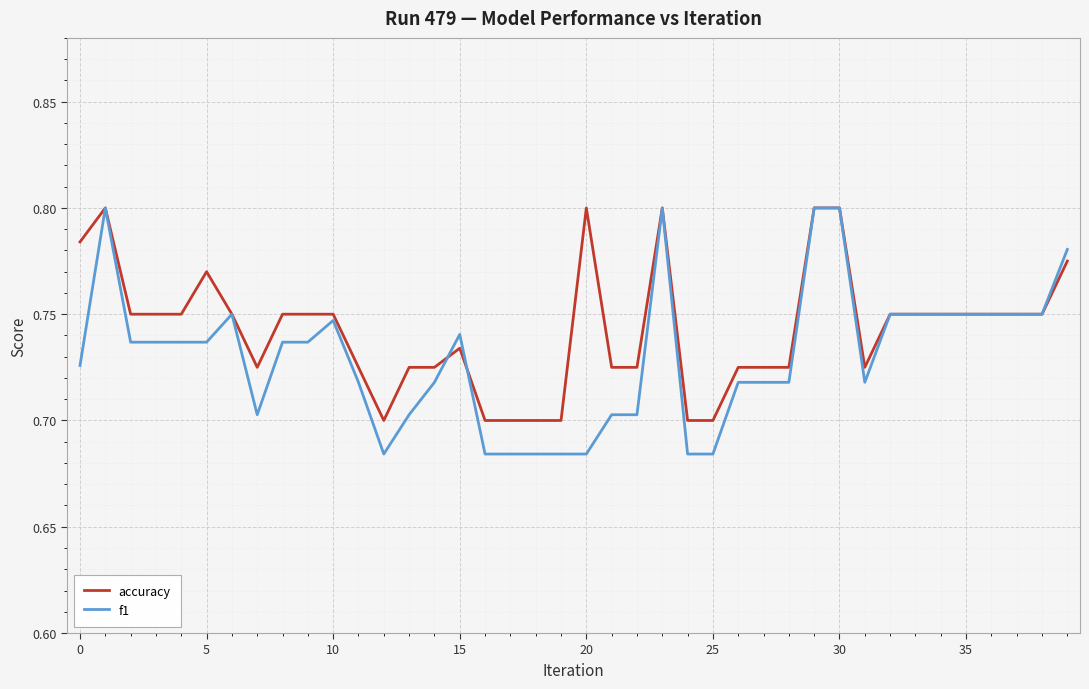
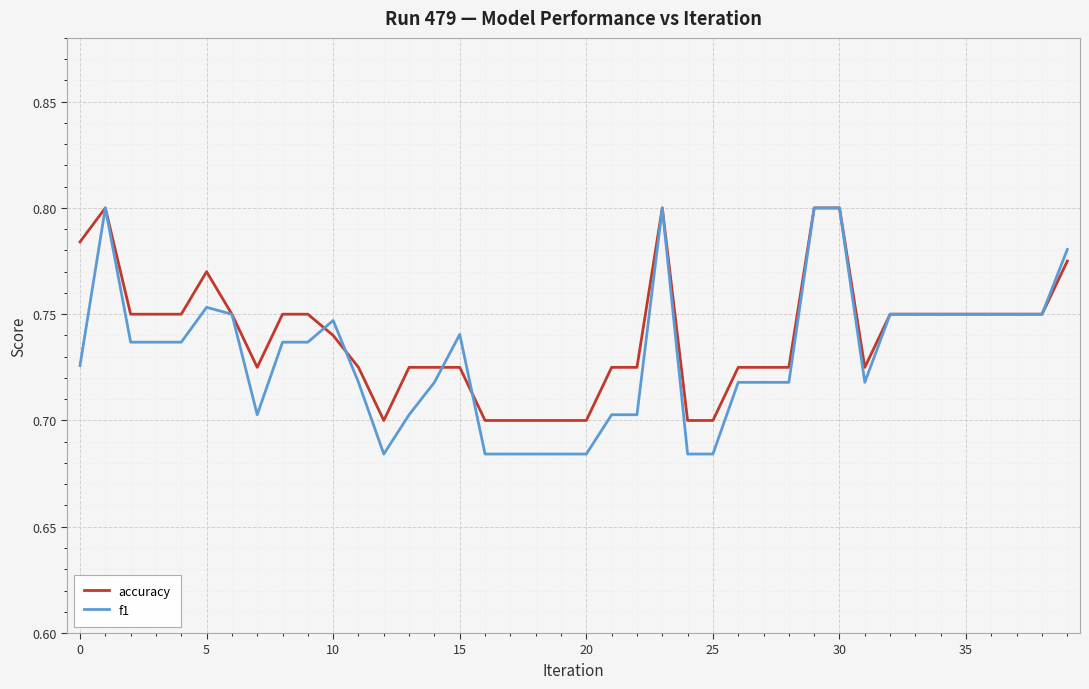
  {
    "accuracy": {
      "0": 0.784,
      "5": 0.770,
-     "10": 0.75,
-     "15": 0.734,
-     "20": 0.8,
+     "10": 0.74,
+     "15": 0.725,
+     "20": 0.7,
      "25": 0.700
    },
    "f1": {
      "0": 0.726,
-     "5": 0.737,
+     "5": 0.753,
      "10": 0.747,
      "15": 0.740,
      "20": 0.684,
      "25": 0.684
    }
  }
